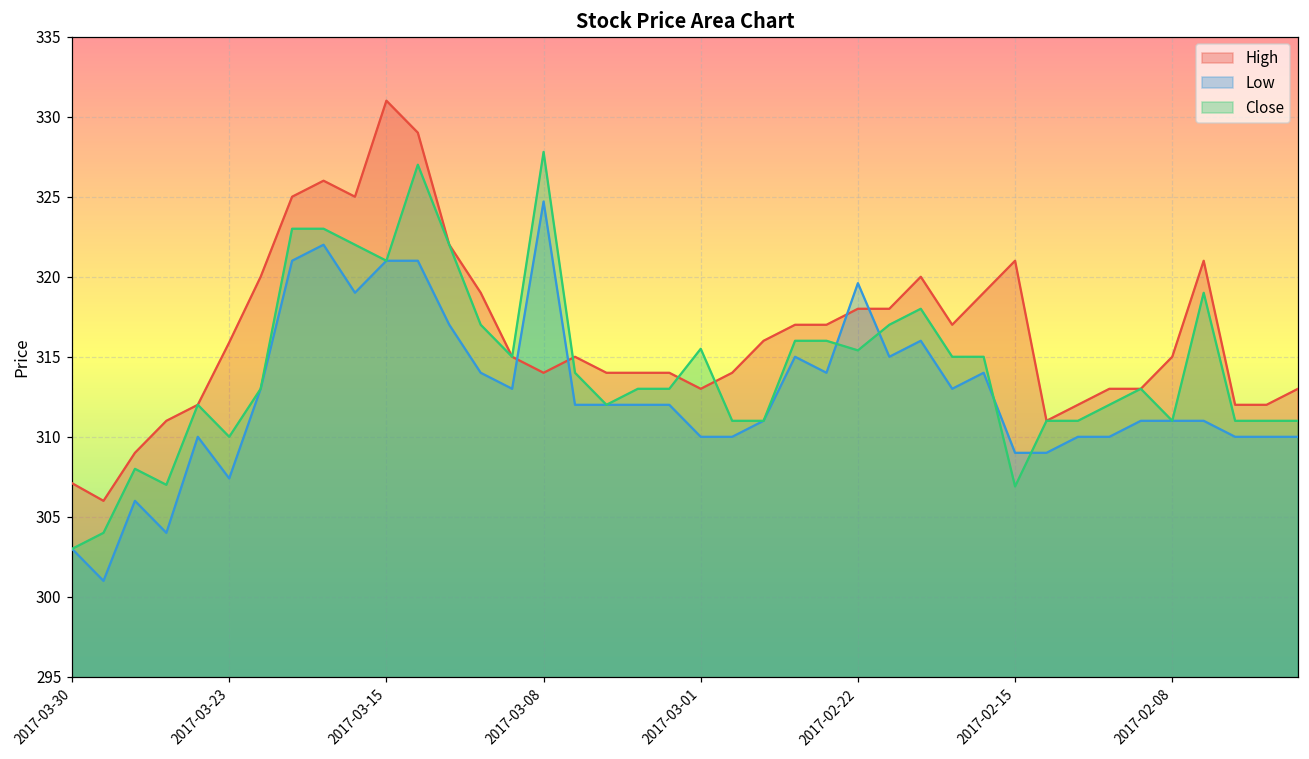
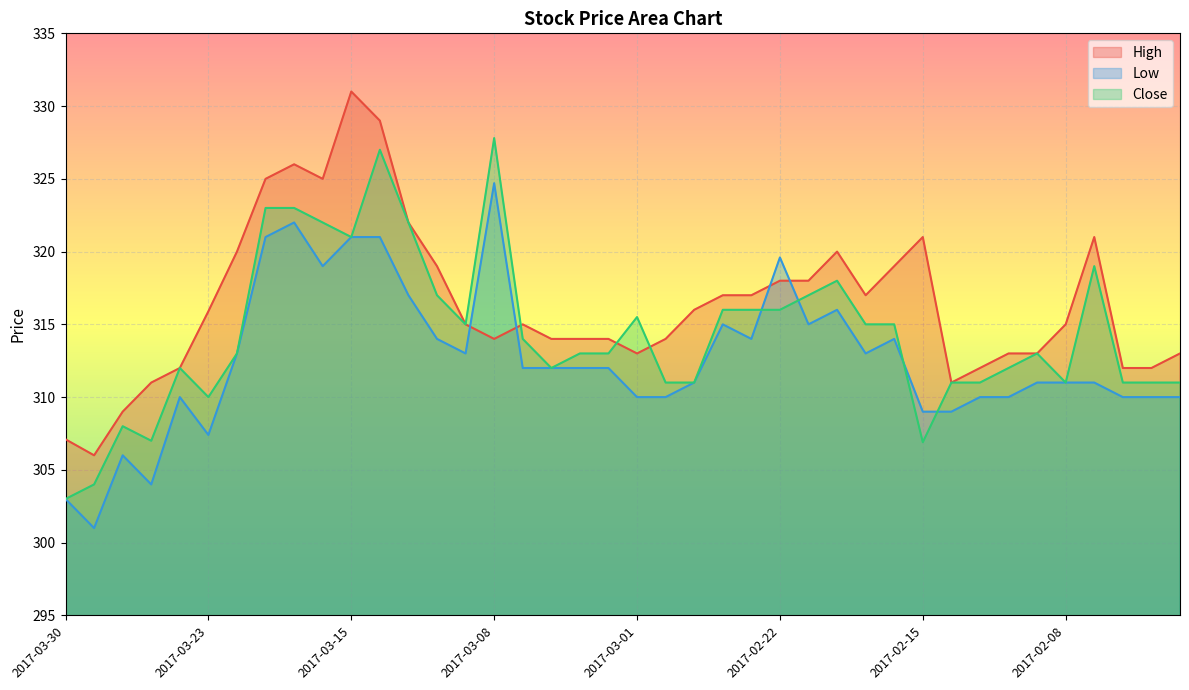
  {
    "High": {
      "2017-03-30": 307.1,
      "2017-03-23": 315.9,
      "2017-03-15": 331.0,
      "2017-03-08": 314.0,
      "2017-03-01": 313.0,
      "2017-02-22": 318.0,
      "2017-02-15": 321.0,
      "2017-02-08": 315.0
    },
    "Low": {
      "2017-03-23": 307.4,
      "2017-03-08": 324.7,
      "2017-03-01": 310.0,
      "2017-02-22": 319.6,
      "2017-02-15": 309.0
    },
    "Close": {
      "2017-03-23": 310.0,
      "2017-03-08": 327.8,
      "2017-03-01": 315.5,
-     "2017-02-22": 315.4,
+     "2017-02-22": 316.0,
      "2017-02-15": 306.9
    }
  }
